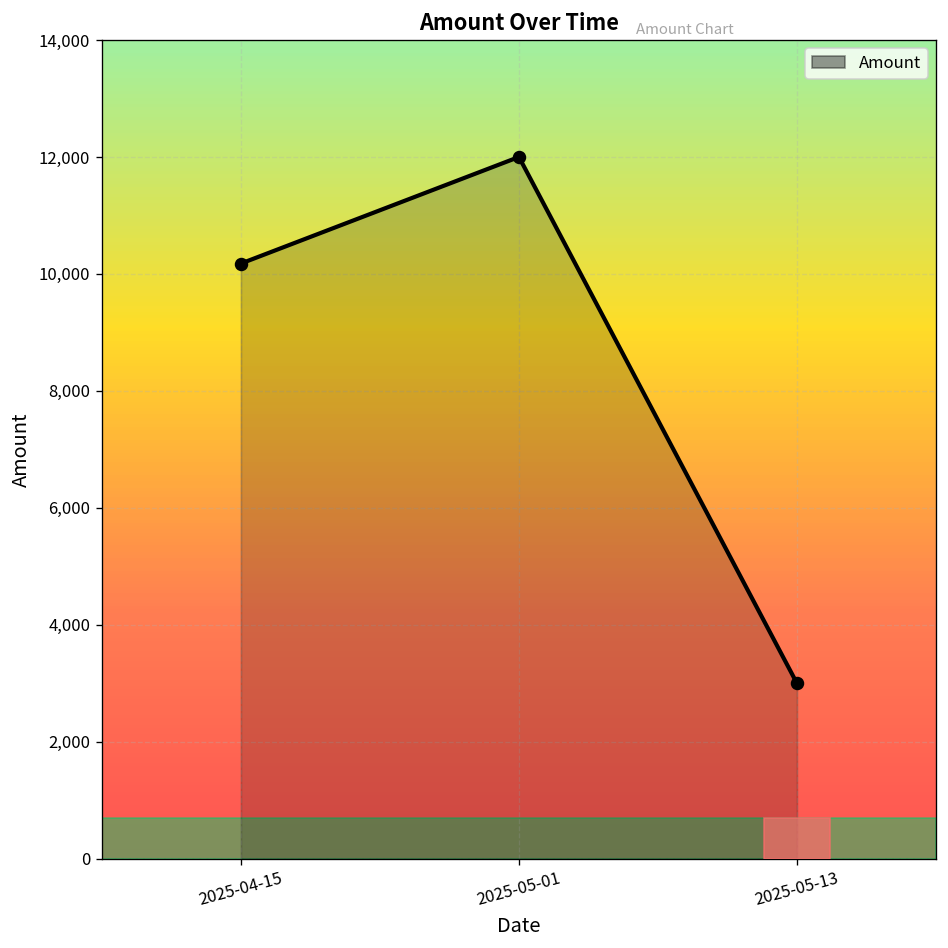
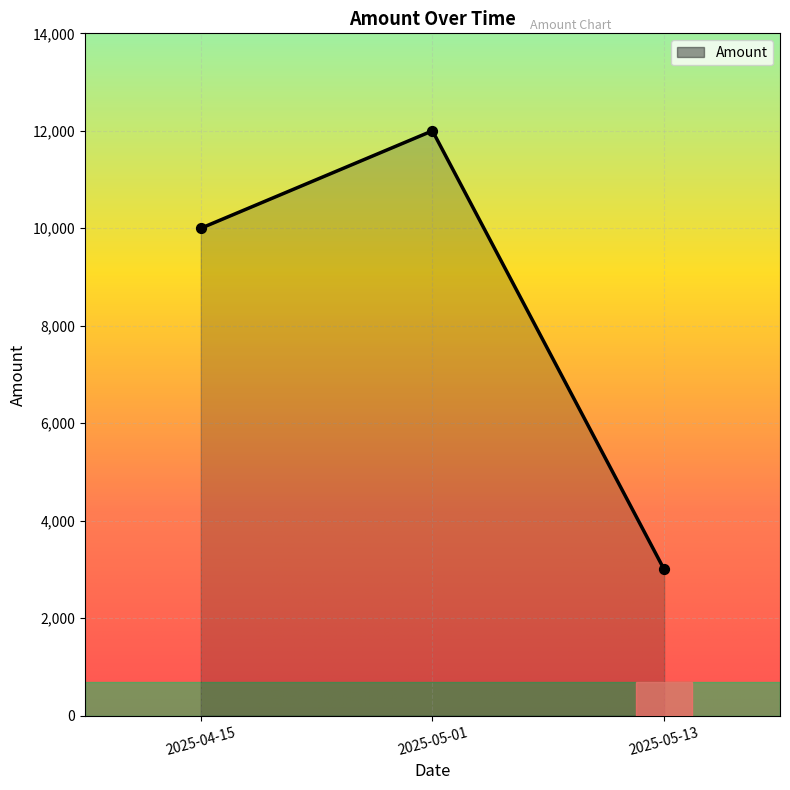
  {
-   "2025-04-15": "10,200",
+   "2025-04-15": "10,000",
    "2025-05-01": "12,000",
    "2025-05-13": "3,000"
  }
